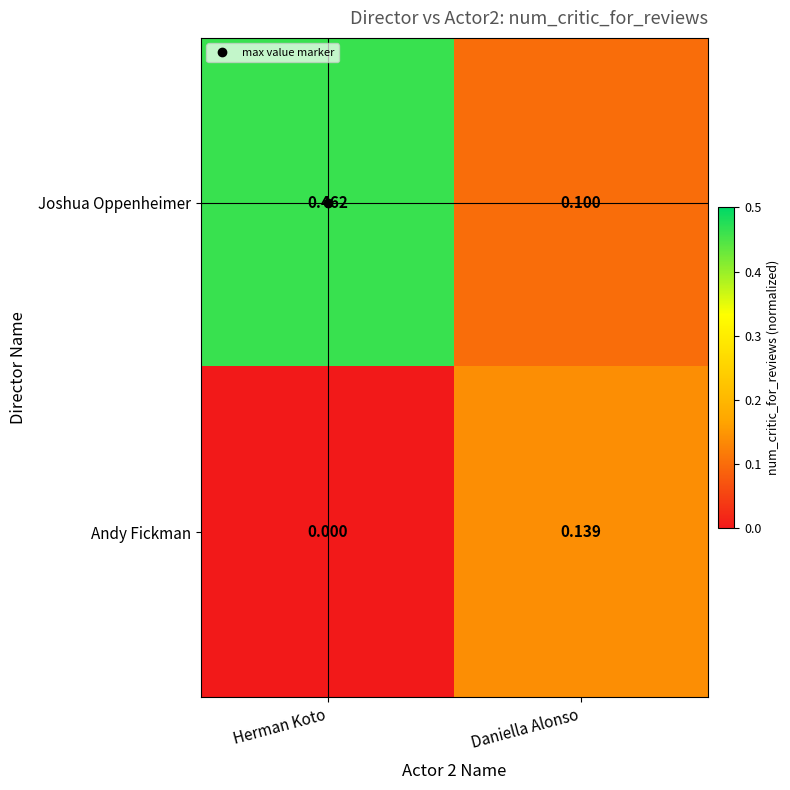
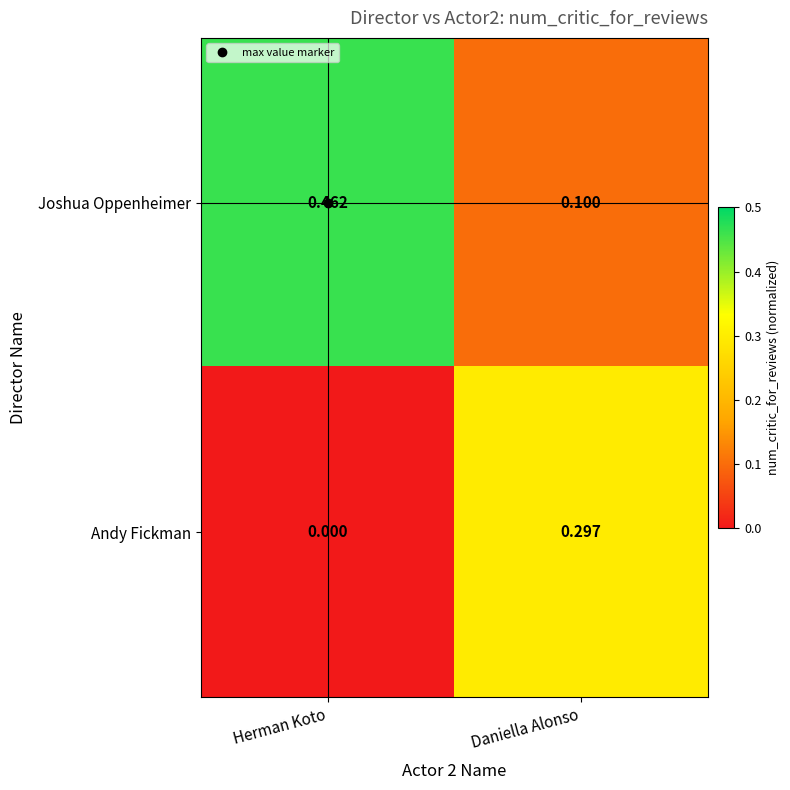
  {
    "Joshua Oppenheimer": {
      "Daniella Alonso": 0.100
    },
    "Andy Fickman": {
      "Herman Koto": 0.000,
-     "Daniella Alonso": 0.139
+     "Daniella Alonso": 0.297
    }
  }
